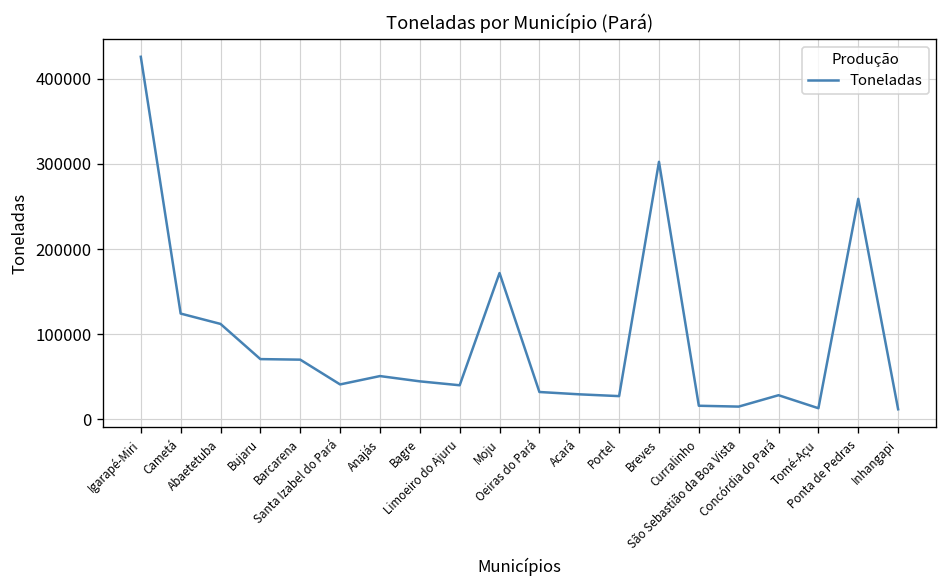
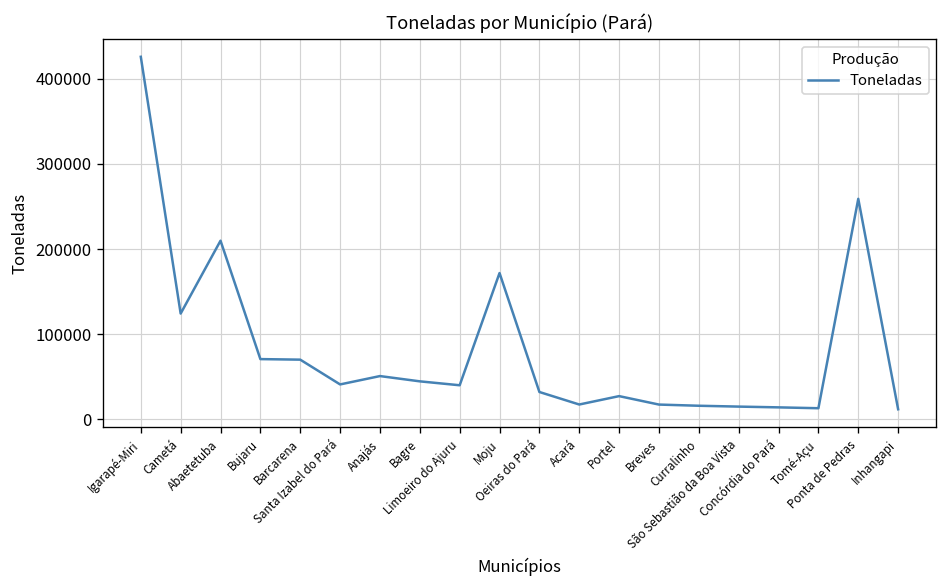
  {
    "Igarapé-Miri": 430000,
    "Cametá": 120000,
-   "Abaetetuba": 110000,
+   "Abaetetuba": 210000,
    "Bujaru": 70000,
    "Barcarena": 70000,
    "Santa Izabel do Pará": 40000,
    "Anajás": 50000,
    "Bagre": 40000,
    "Limoeiro do Ajuru": 40000,
    "Moju": 170000,
    "Oeiras do Pará": 30000,
-   "Acará": 30000,
+   "Acará": 20000,
    "Portel": 30000,
-   "Breves": 300000,
+   "Breves": 20000,
    "Curralinho": 20000,
    "São Sebastião da Boa Vista": 10000,
-   "Concórdia do Pará": 30000,
+   "Concórdia do Pará": 10000,
    "Tomé-Açu": 10000,
    "Ponta de Pedras": 260000,
    "Inhangapi": 10000
  }
